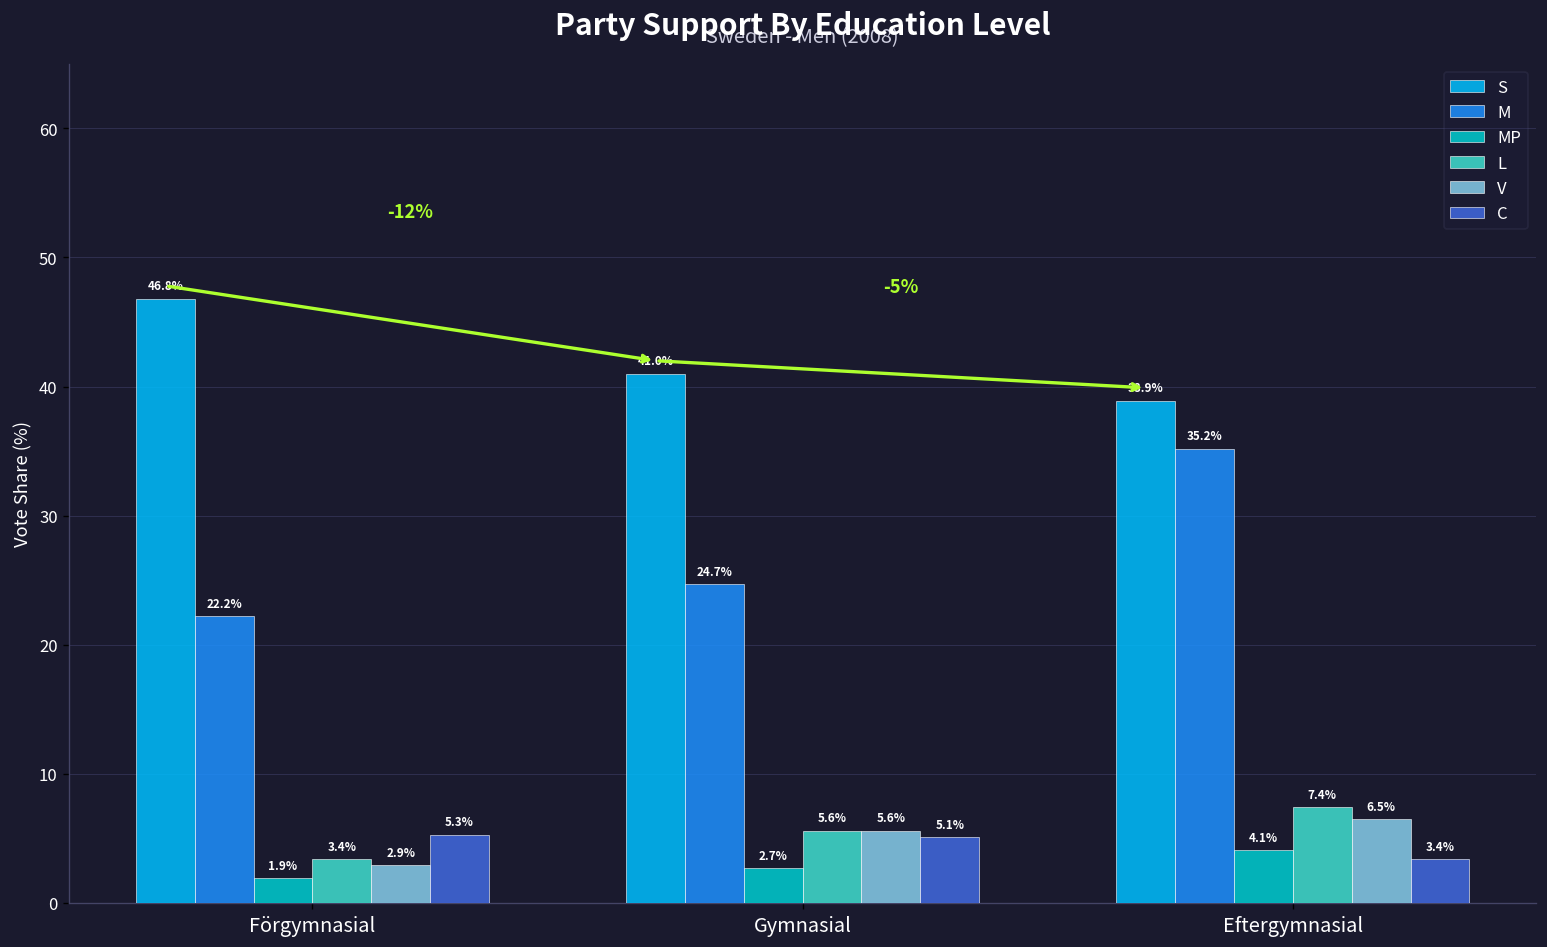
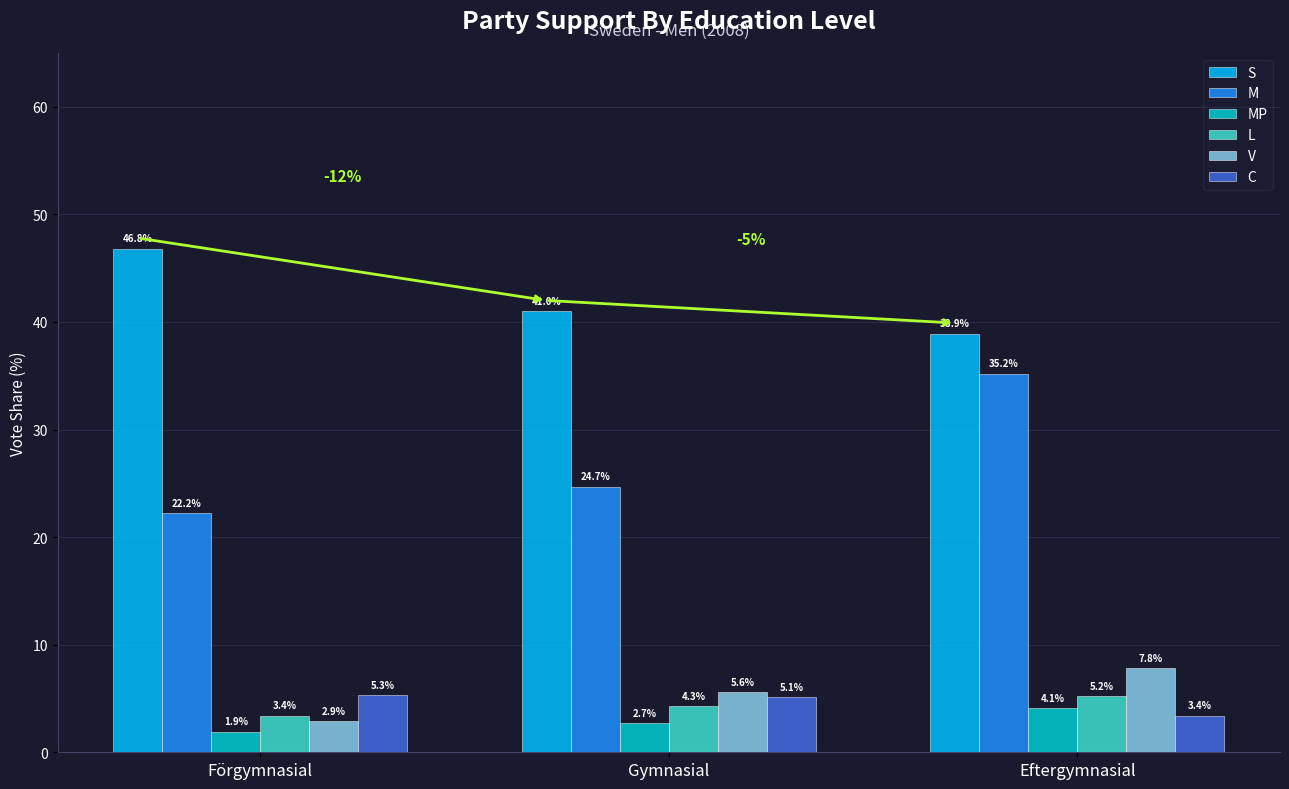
  {
    "L": {
      "Förgymnasial": "3.4%",
-     "Gymnasial": "5.6%",
-     "Eftergymnasial": "7.4%"
+     "Gymnasial": "4.3%",
+     "Eftergymnasial": "5.2%"
    },
    "V": {
      "Förgymnasial": "2.9%",
      "Gymnasial": "5.6%",
-     "Eftergymnasial": "6.5%"
+     "Eftergymnasial": "7.8%"
    },
    "C": {
      "Förgymnasial": "5.3%",
      "Gymnasial": "5.1%",
      "Eftergymnasial": "3.4%"
    }
  }
